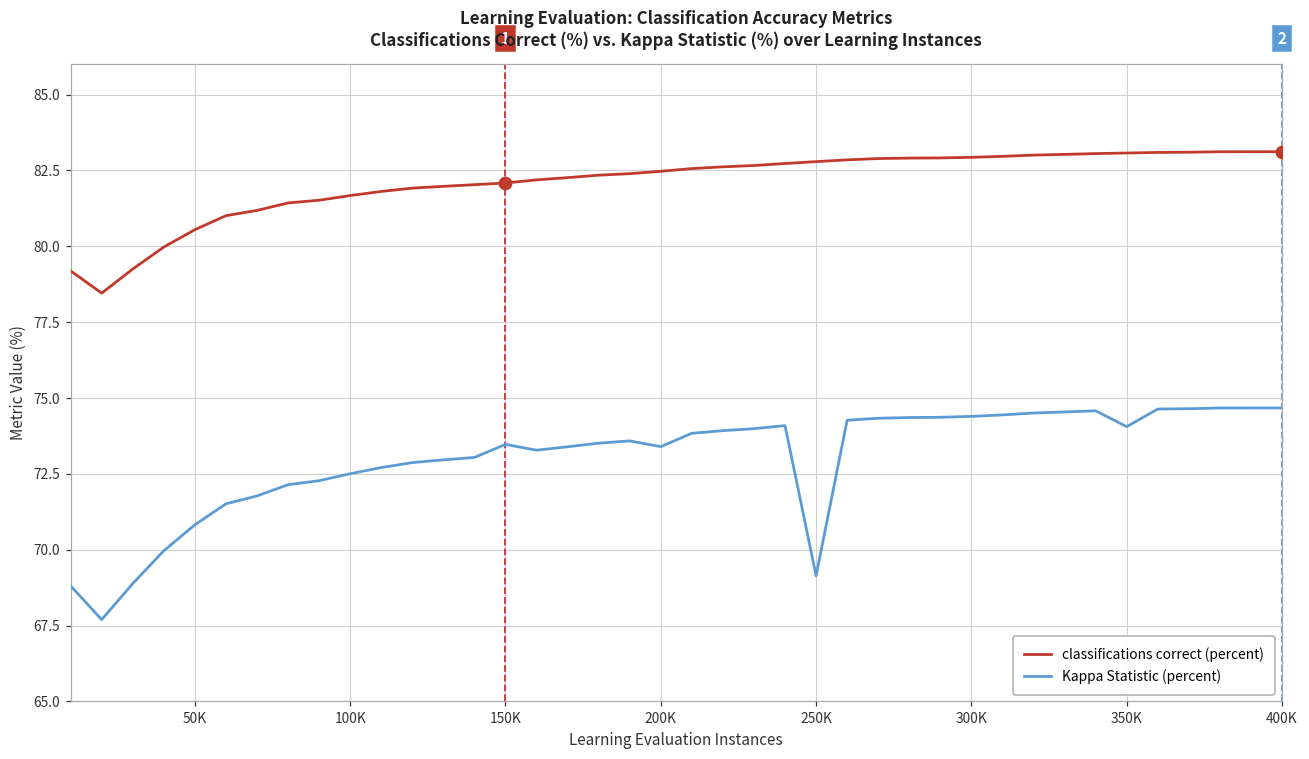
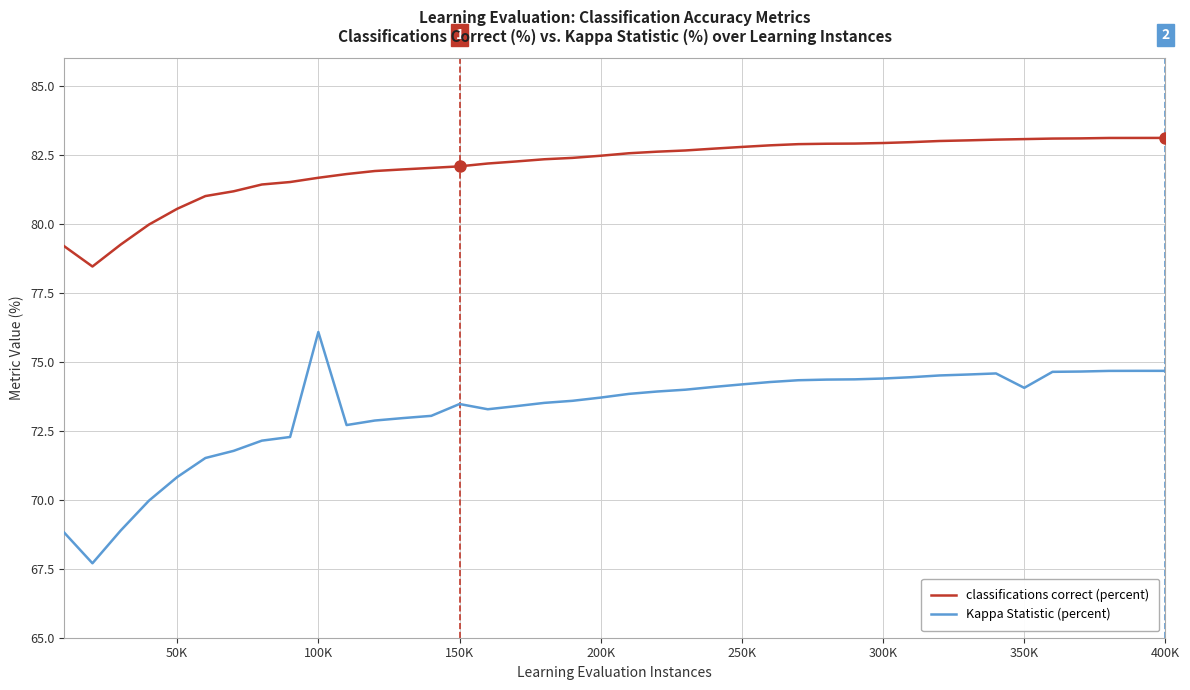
  {
    "Kappa Statistic (percent)": {
      "50K": 70.8,
-     "100K": 72.5,
+     "100K": 76.1,
      "150K": 73.5,
-     "200K": 73.4,
-     "250K": 69.1,
+     "200K": 73.7,
+     "250K": 74.2,
      "300K": 74.4,
      "350K": 74.1,
      "400K": 74.7
    }
  }
